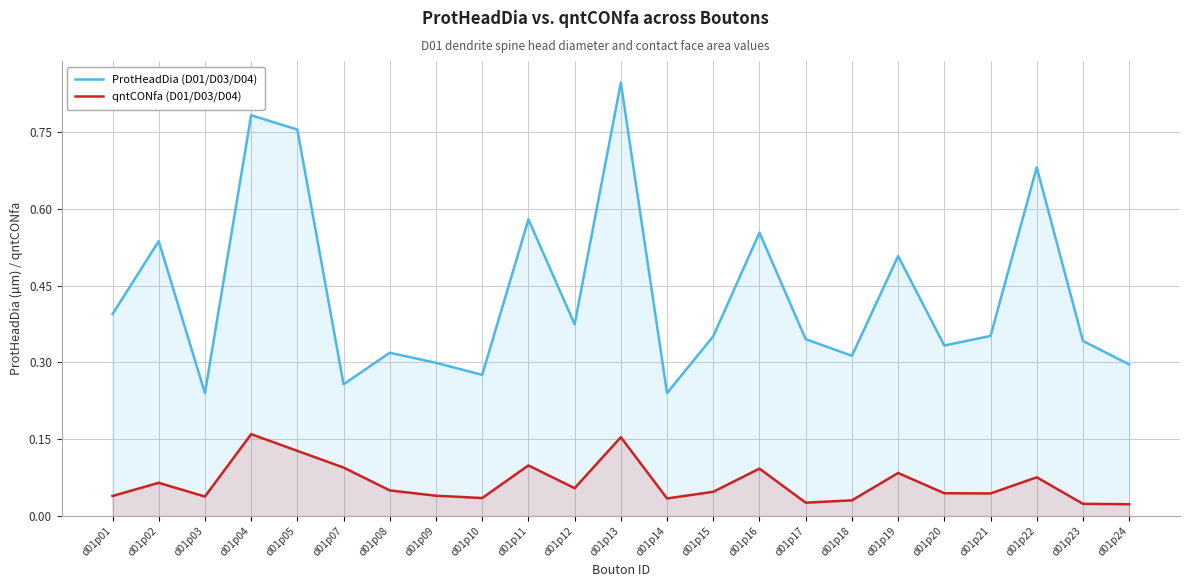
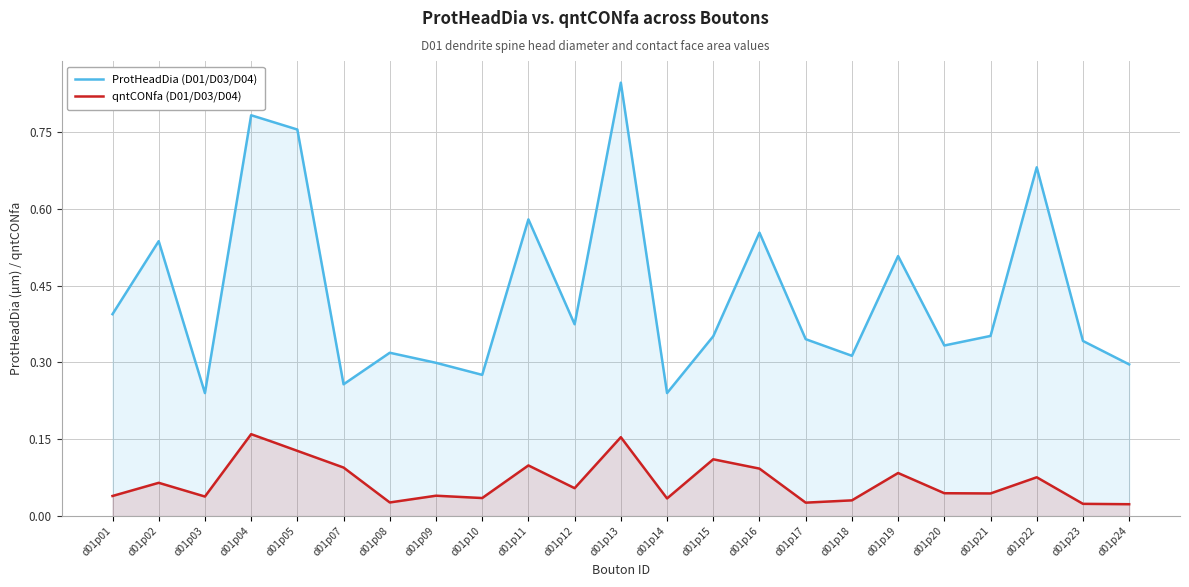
  {
    "ProtHeadDia (D01/D03/D04)": {
      "d01p01": 0.39,
      "d01p02": 0.54,
      "d01p03": 0.24,
      "d01p04": 0.78,
      "d01p05": 0.75,
      "d01p07": 0.26,
      "d01p08": 0.32,
      "d01p09": 0.30,
      "d01p10": 0.28,
      "d01p11": 0.58,
      "d01p12": 0.37,
      "d01p13": 0.85,
      "d01p14": 0.24,
      "d01p15": 0.35,
      "d01p16": 0.55,
      "d01p17": 0.35,
      "d01p18": 0.31,
      "d01p19": 0.51,
      "d01p20": 0.33,
      "d01p21": 0.35,
      "d01p22": 0.68,
      "d01p23": 0.34,
      "d01p24": 0.30
    },
    "qntCONfa (D01/D03/D04)": {
      "d01p01": 0.04,
      "d01p02": 0.07,
      "d01p03": 0.04,
      "d01p04": 0.16,
      "d01p05": 0.13,
      "d01p07": 0.09,
-     "d01p08": 0.05,
+     "d01p08": 0.03,
      "d01p09": 0.04,
      "d01p10": 0.04,
      "d01p11": 0.10,
      "d01p12": 0.05,
      "d01p13": 0.15,
      "d01p14": 0.03,
-     "d01p15": 0.05,
+     "d01p15": 0.11,
      "d01p16": 0.09,
      "d01p17": 0.03,
      "d01p18": 0.03,
      "d01p19": 0.08,
      "d01p20": 0.04,
      "d01p21": 0.04,
      "d01p22": 0.08,
      "d01p23": 0.02,
      "d01p24": 0.02
    }
  }
